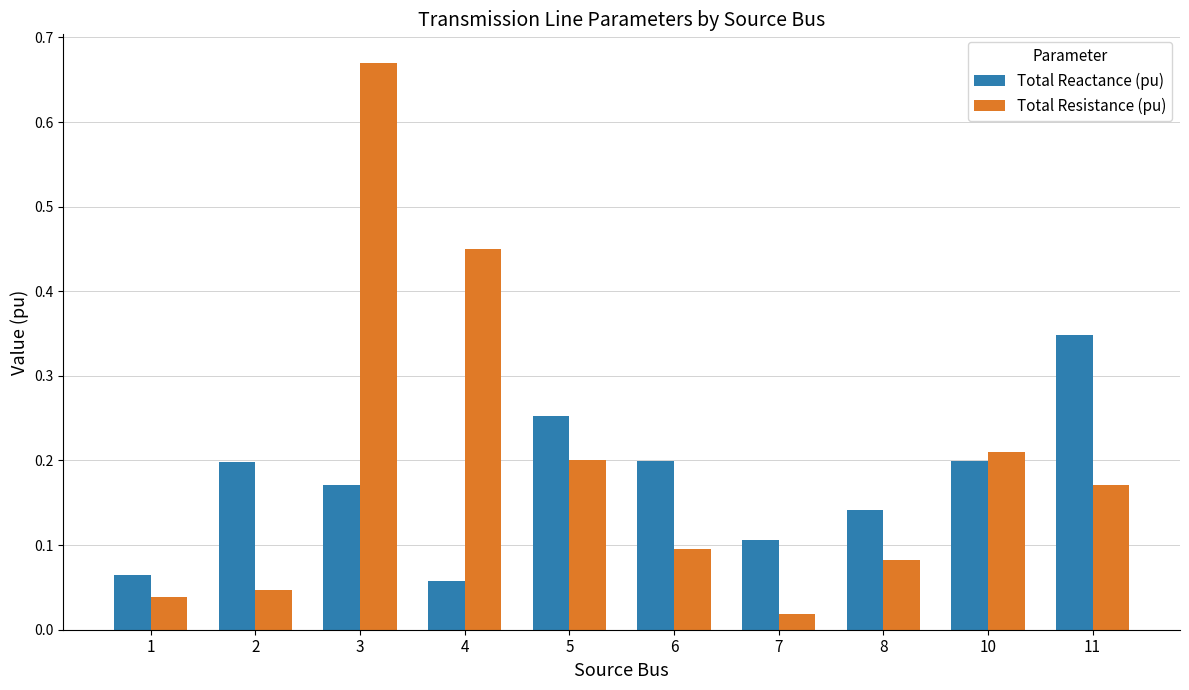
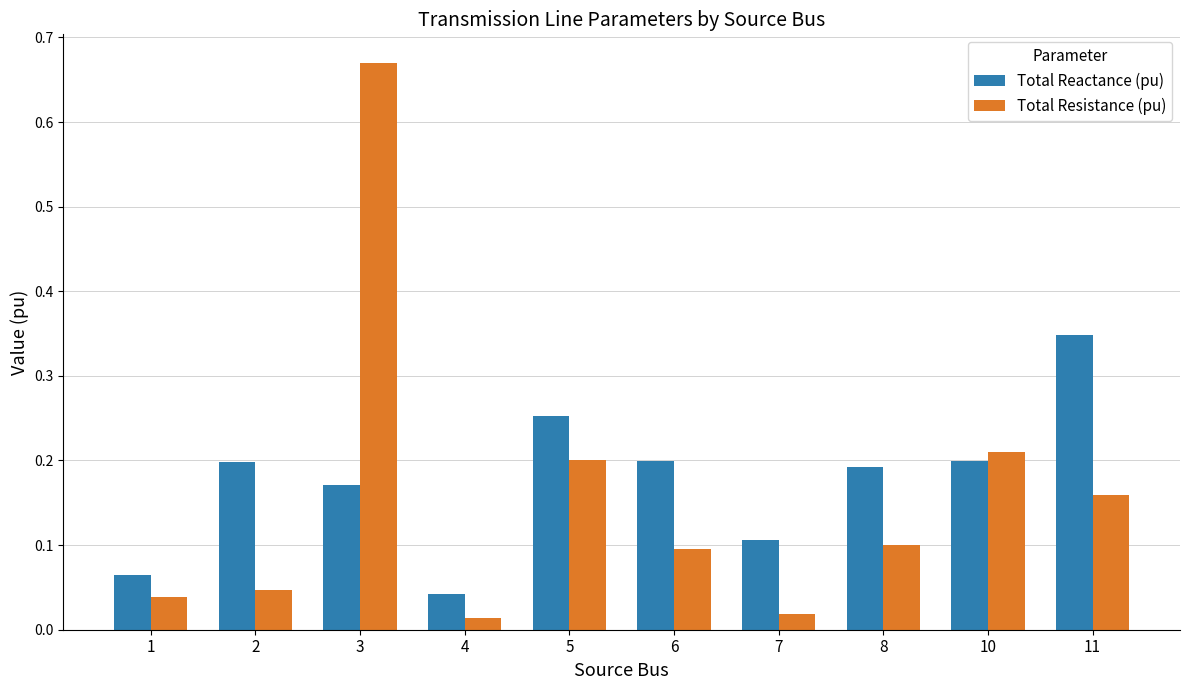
  {
    "Total Reactance (pu)": {
      "1": 0.06,
      "2": 0.20,
      "3": 0.17,
-     "4": 0.06,
+     "4": 0.04,
      "5": 0.25,
      "6": 0.20,
      "7": 0.11,
-     "8": 0.14,
+     "8": 0.19,
      "10": 0.20,
      "11": 0.35
    },
    "Total Resistance (pu)": {
      "1": 0.04,
      "2": 0.05,
      "3": 0.67,
-     "4": 0.45,
+     "4": 0.01,
      "5": 0.20,
      "6": 0.09,
      "7": 0.02,
-     "8": 0.08,
+     "8": 0.10,
      "10": 0.21,
-     "11": 0.17
+     "11": 0.16
    }
  }
